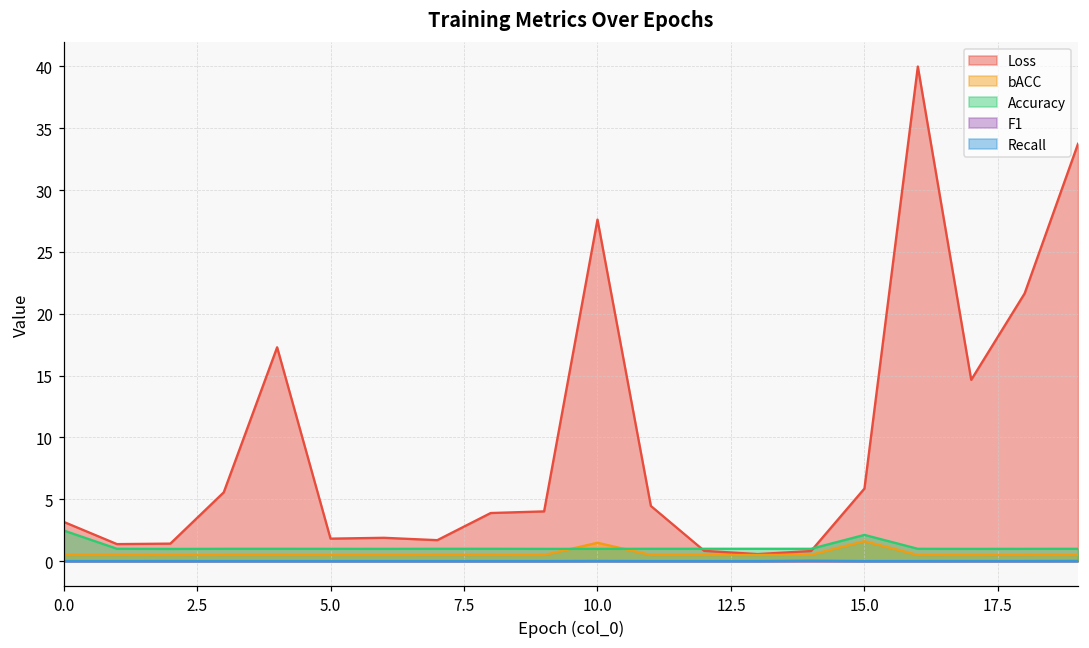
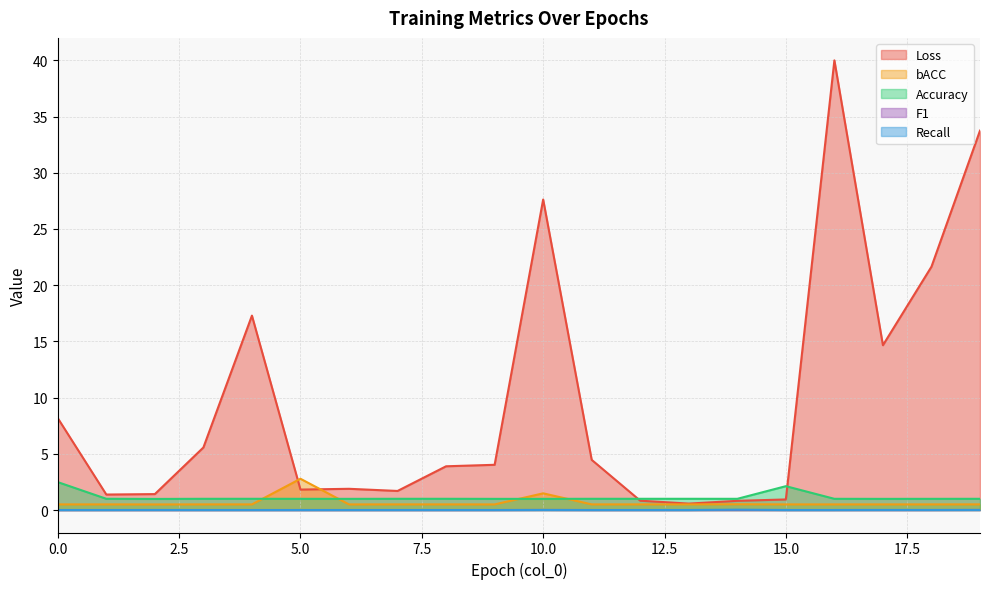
  {
    "Loss": {
-     "0.0": 3.2,
+     "0.0": 8.2,
      "5.0": 1.8,
      "10.0": 27.6,
-     "15.0": 5.9
+     "15.0": 0.9
    },
    "bACC": {
      "0.0": 0.5,
-     "5.0": 0.5,
+     "5.0": 2.8,
      "10.0": 1.5,
-     "15.0": 1.6
+     "15.0": 0.5
    },
    "Accuracy": {
      "0.0": 2.5,
      "5.0": 1.0,
      "10.0": 1.0,
      "15.0": 2.1
    },
    "Recall": {
      "0.0": 0.0,
      "5.0": 0.0,
      "10.0": 0.0,
      "15.0": 0.0
    }
  }
